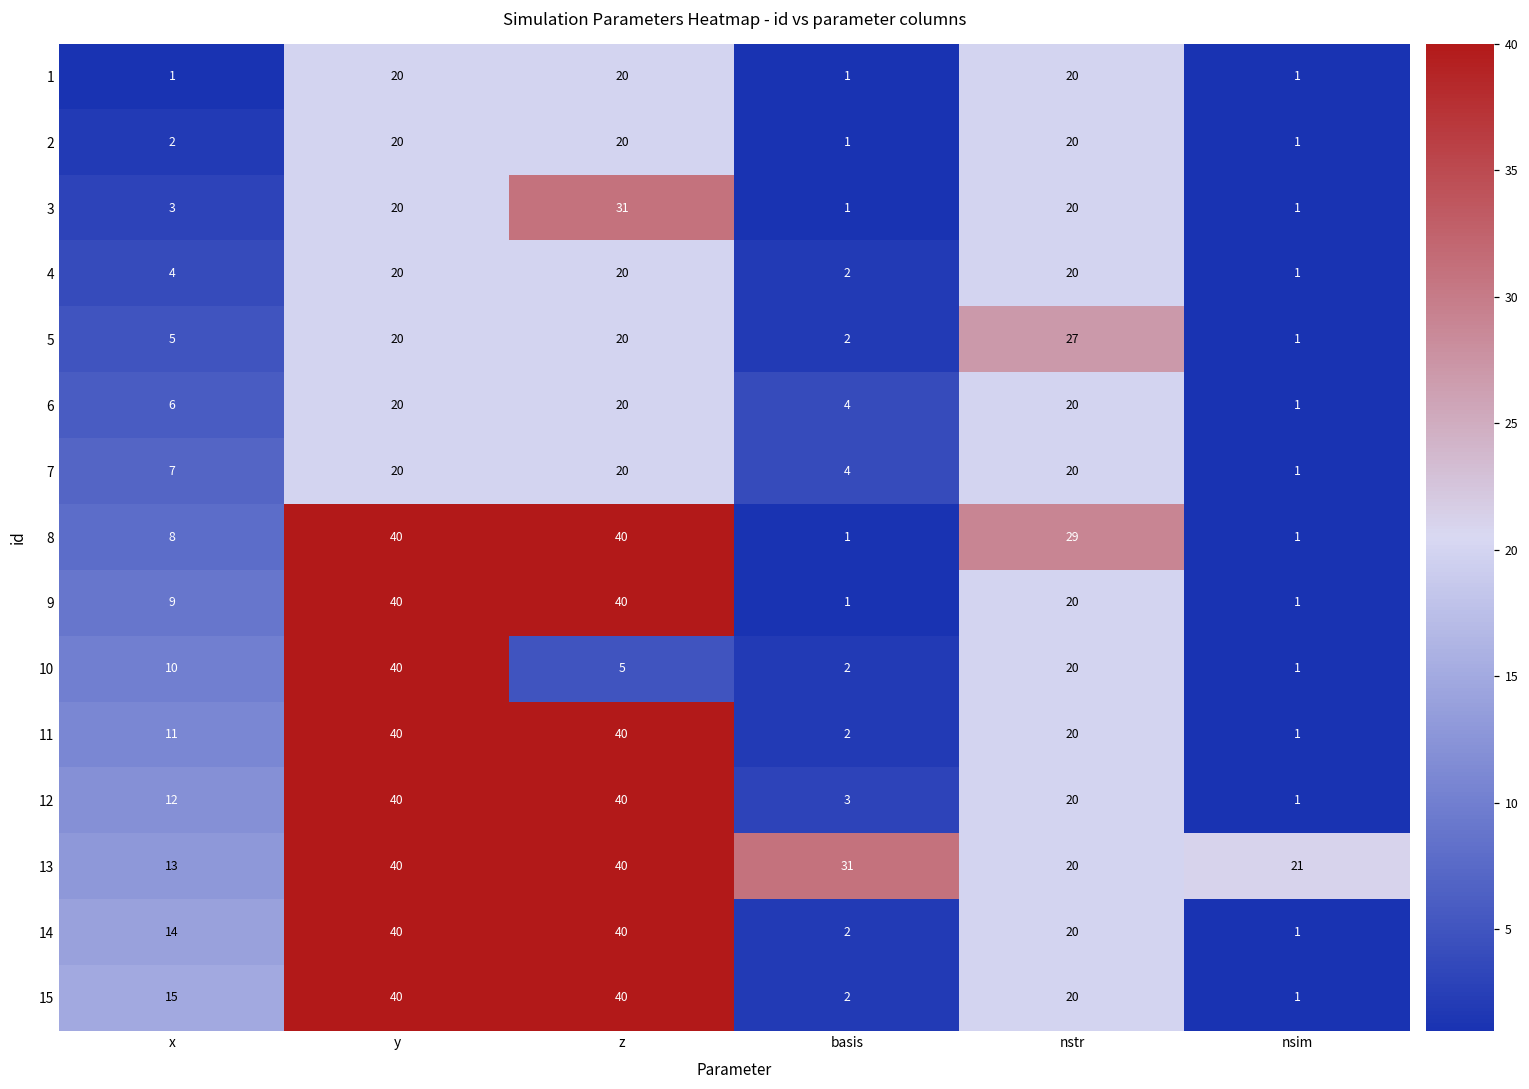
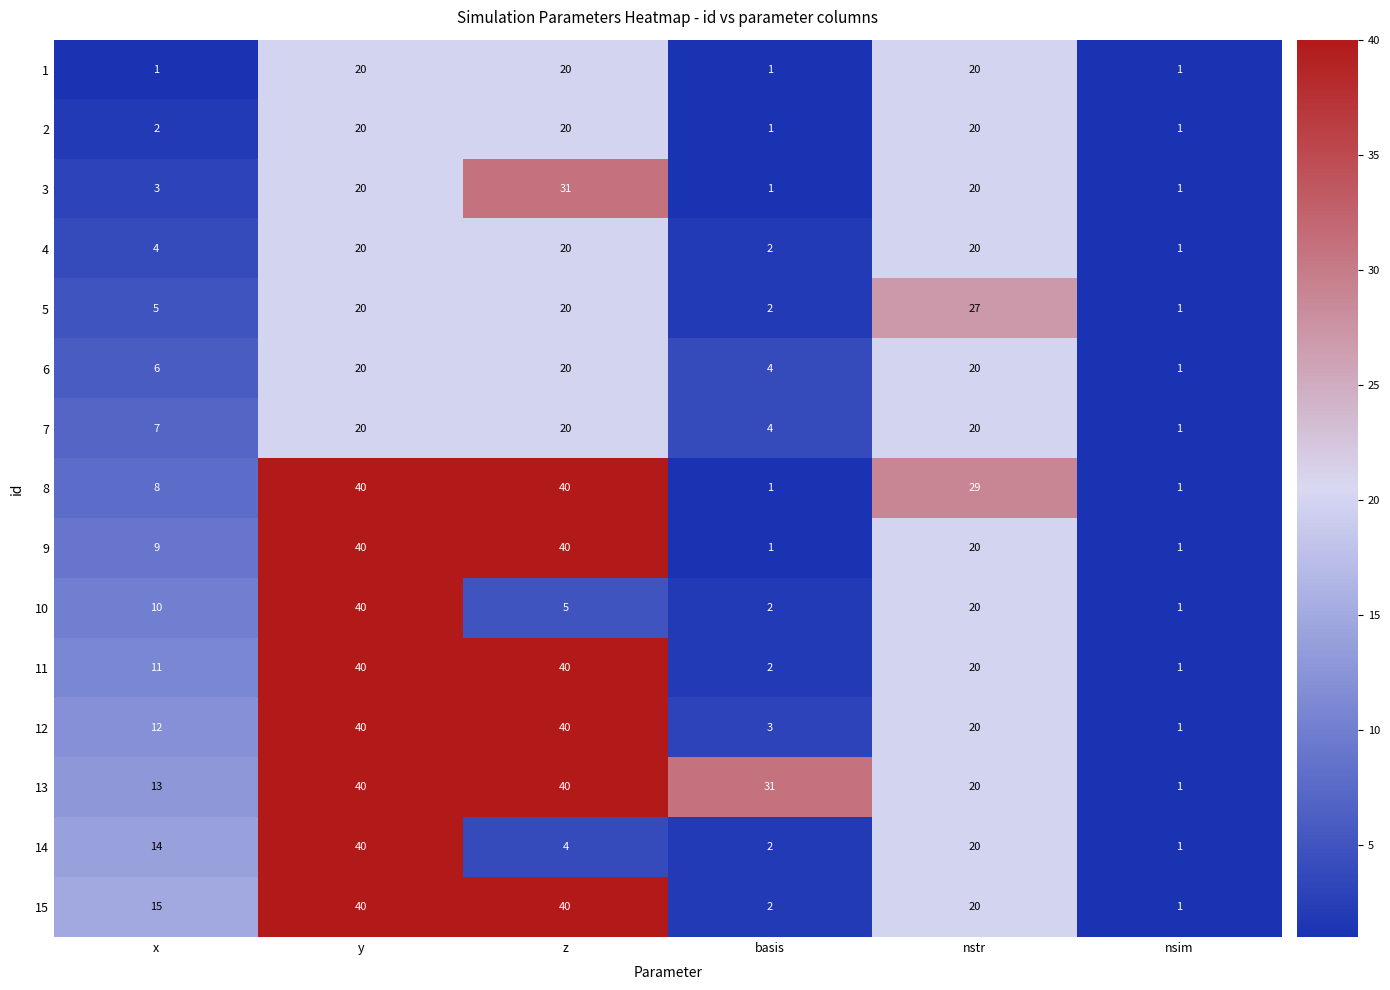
  {
    "1": {
      "x": 1,
      "y": 20,
      "z": 20,
      "basis": 1,
      "nstr": 20,
      "nsim": 1
    },
    "2": {
      "x": 2,
      "y": 20,
      "z": 20,
      "basis": 1,
      "nstr": 20,
      "nsim": 1
    },
    "3": {
      "x": 3,
      "y": 20,
      "z": 31,
      "basis": 1,
      "nstr": 20,
      "nsim": 1
    },
    "4": {
      "x": 4,
      "y": 20,
      "z": 20,
      "basis": 2,
      "nstr": 20,
      "nsim": 1
    },
    "5": {
      "x": 5,
      "y": 20,
      "z": 20,
      "basis": 2,
      "nstr": 27,
      "nsim": 1
    },
    "6": {
      "x": 6,
      "y": 20,
      "z": 20,
      "basis": 4,
      "nstr": 20,
      "nsim": 1
    },
    "7": {
      "x": 7,
      "y": 20,
      "z": 20,
      "basis": 4,
      "nstr": 20,
      "nsim": 1
    },
    "8": {
      "x": 8,
      "y": 40,
      "z": 40,
      "basis": 1,
      "nstr": 29,
      "nsim": 1
    },
    "9": {
      "x": 9,
      "y": 40,
      "z": 40,
      "basis": 1,
      "nstr": 20,
      "nsim": 1
    },
    "10": {
      "x": 10,
      "y": 40,
      "z": 5,
      "basis": 2,
      "nstr": 20,
      "nsim": 1
    },
    "11": {
      "x": 11,
      "y": 40,
      "z": 40,
      "basis": 2,
      "nstr": 20,
      "nsim": 1
    },
    "12": {
      "x": 12,
      "y": 40,
      "z": 40,
      "basis": 3,
      "nstr": 20,
      "nsim": 1
    },
    "13": {
      "x": 13,
      "y": 40,
      "z": 40,
      "basis": 31,
      "nstr": 20,
-     "nsim": 21
+     "nsim": 1
    },
    "14": {
      "x": 14,
      "y": 40,
-     "z": 40,
+     "z": 4,
      "basis": 2,
      "nstr": 20,
      "nsim": 1
    },
    "15": {
      "x": 15,
      "y": 40,
      "z": 40,
      "basis": 2,
      "nstr": 20,
      "nsim": 1
    }
  }
